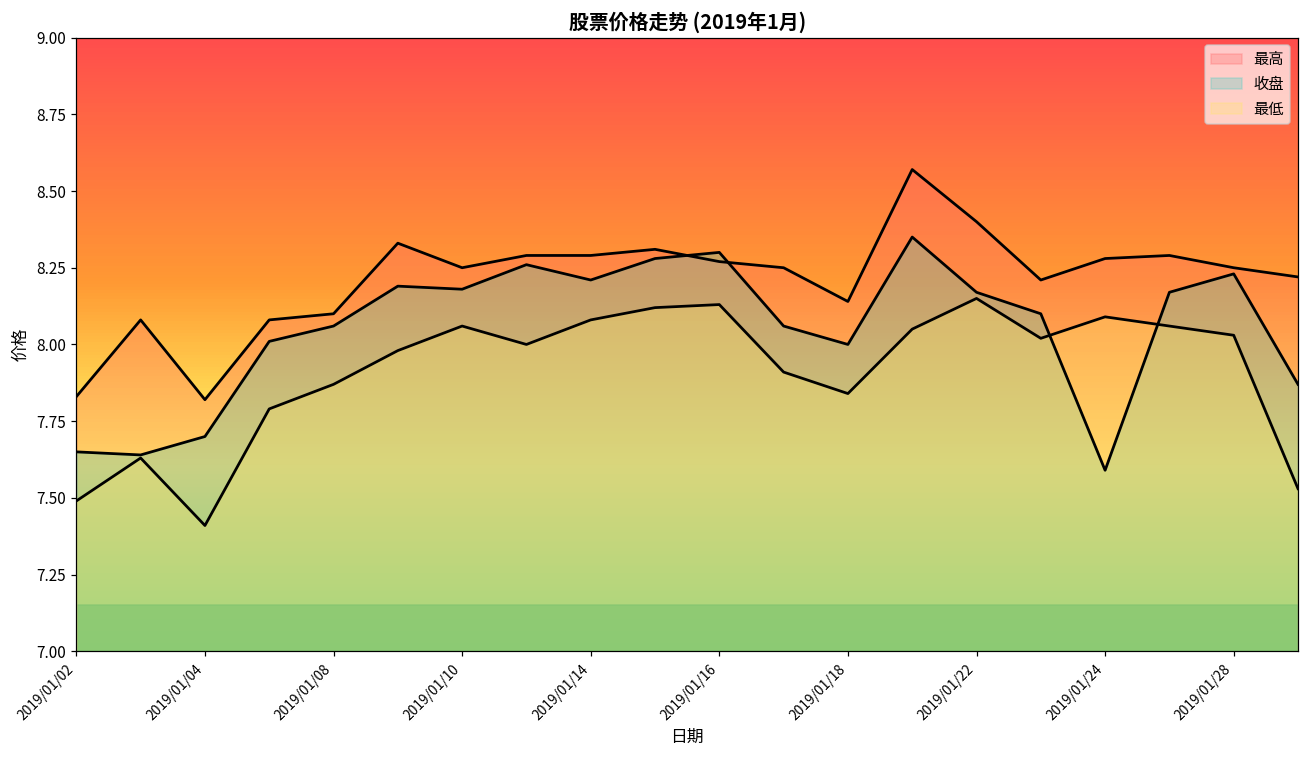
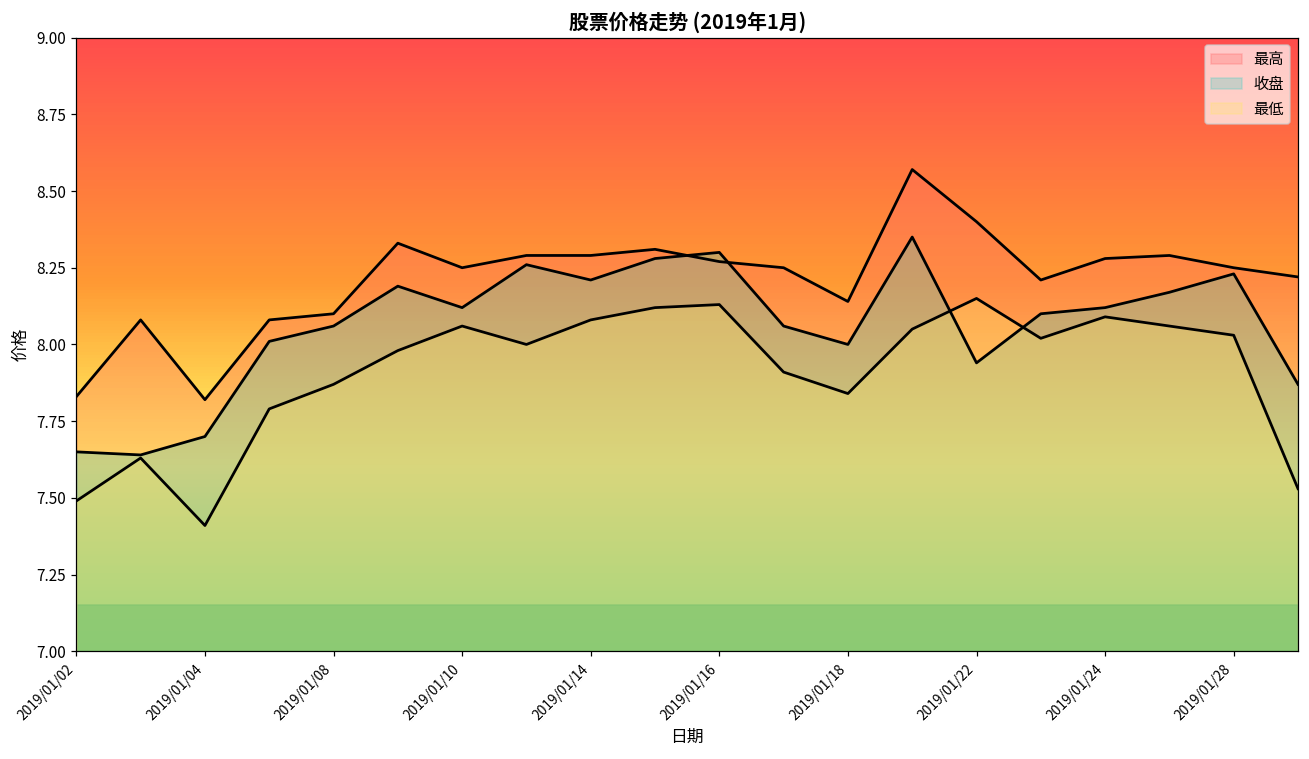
  {
    "收盘": {
      "2019/01/02": 7.65,
      "2019/01/04": 7.70,
      "2019/01/08": 8.06,
-     "2019/01/10": 8.18,
+     "2019/01/10": 8.12,
      "2019/01/14": 8.21,
      "2019/01/16": 8.30,
      "2019/01/18": 8.00,
-     "2019/01/22": 8.17,
-     "2019/01/24": 7.59,
+     "2019/01/22": 7.94,
+     "2019/01/24": 8.12,
      "2019/01/28": 8.23
    }
  }
